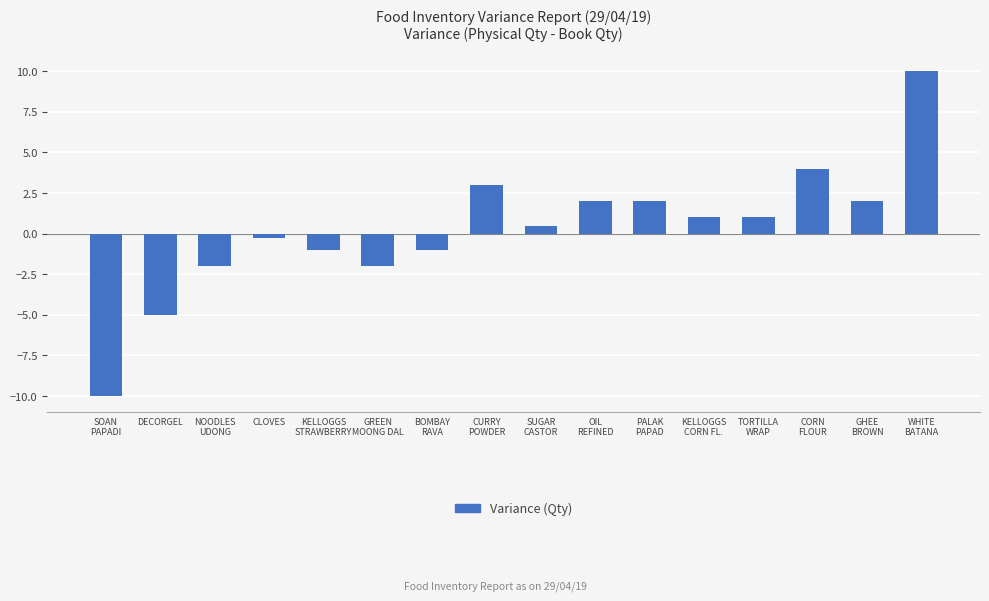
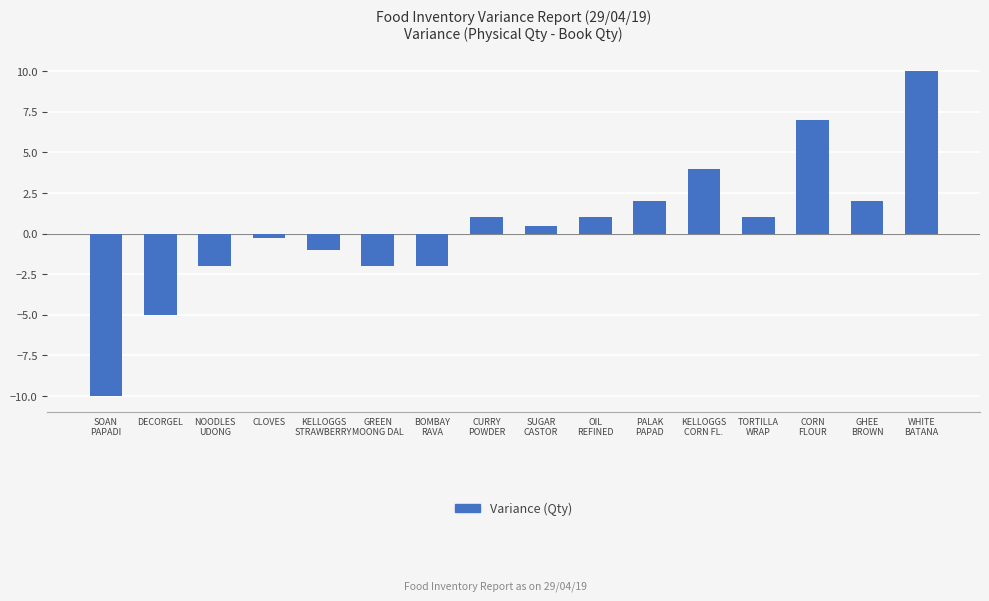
  {
    "SOAN PAPADI": -10,
    "DECORGEL": -5,
    "NOODLES UDONG": -2,
    "CLOVES": -0.3,
    "KELLOGGS STRAWBERRY": -1,
    "GREEN MOONG DAL": -2,
-   "BOMBAY RAVA": -1,
-   "CURRY POWDER": 3,
+   "BOMBAY RAVA": -2,
+   "CURRY POWDER": 1,
    "SUGAR CASTOR": 0.5,
-   "OIL REFINED": 2,
+   "OIL REFINED": 1,
    "PALAK PAPAD": 2,
-   "KELLOGGS CORN FL.": 1,
+   "KELLOGGS CORN FL.": 4,
    "TORTILLA WRAP": 1,
-   "CORN FLOUR": 4,
+   "CORN FLOUR": 7,
    "GHEE BROWN": 2,
    "WHITE BATANA": 10
  }
